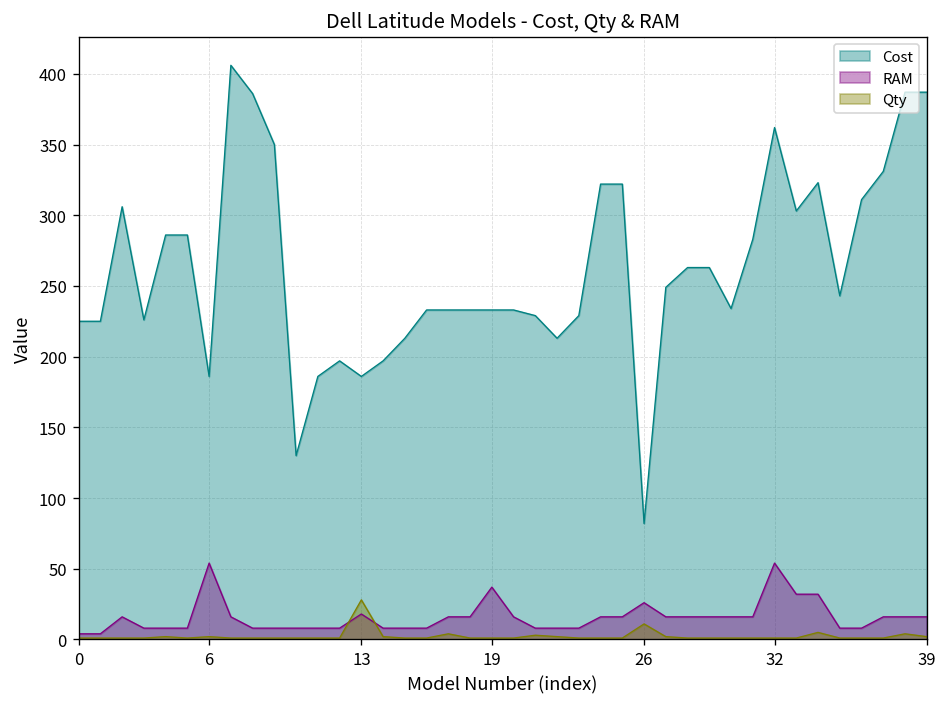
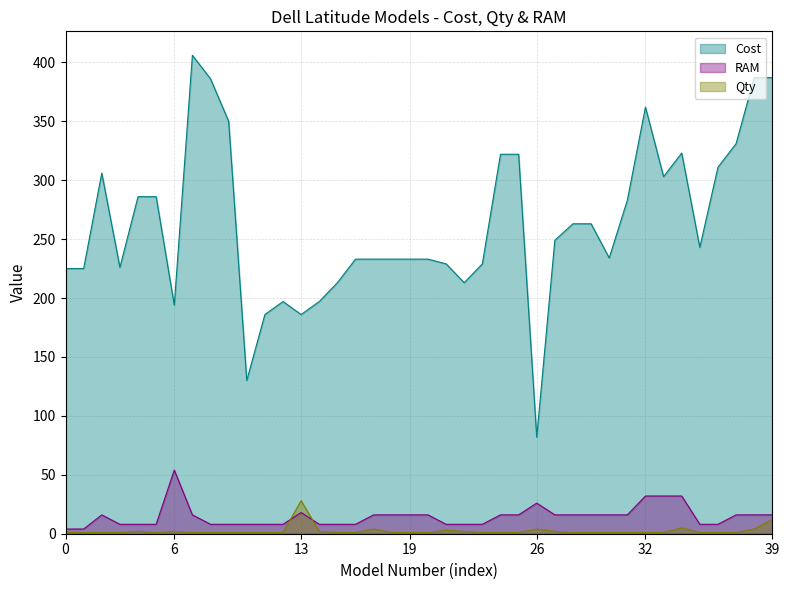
  {
    "Cost": {
      "0": 225,
-     "6": 186,
+     "6": 194,
      "13": 186,
      "19": 233,
      "26": 82,
      "32": 362,
      "39": 387
    },
    "RAM": {
      "0": 4,
      "6": 54,
      "13": 18,
-     "19": 37,
+     "19": 16,
      "26": 26,
-     "32": 54,
+     "32": 32,
      "39": 16
    },
    "Qty": {
      "0": 1,
      "6": 2,
      "13": 28,
      "19": 1,
-     "26": 11,
+     "26": 4,
      "32": 1,
-     "39": 2
+     "39": 12
    }
  }
